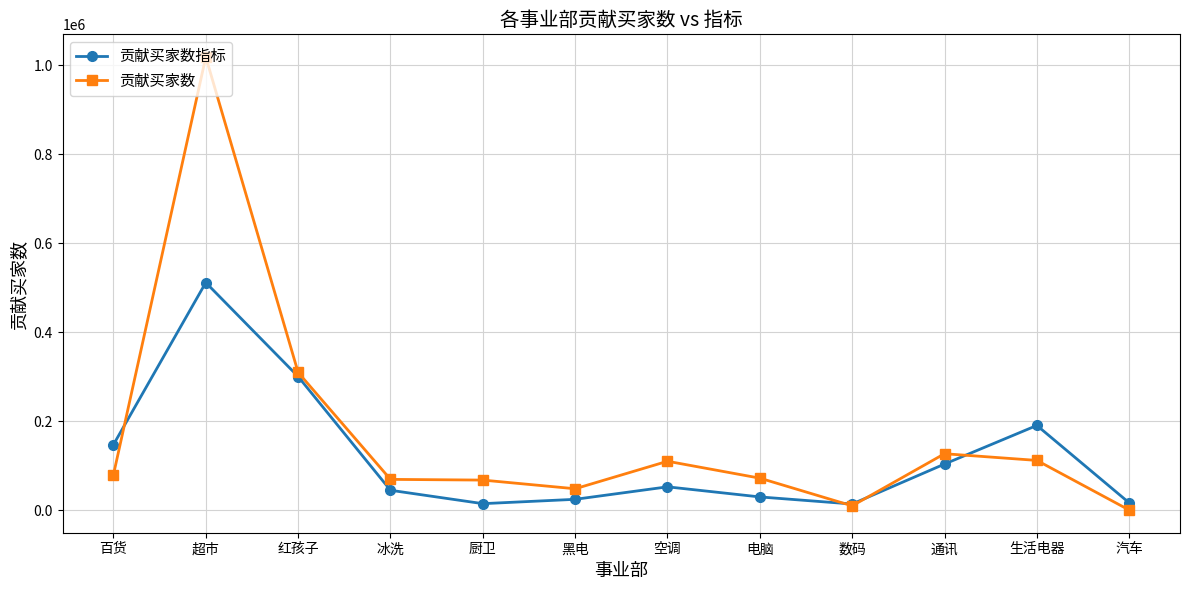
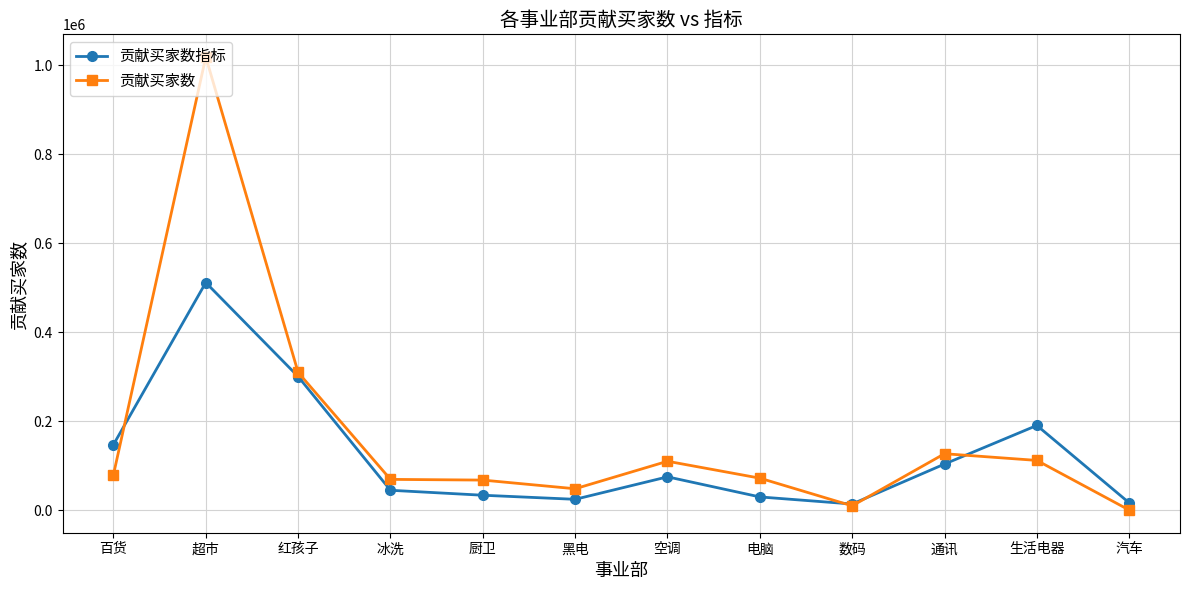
  {
    "贡献买家数指标": {
      "百货": 150000,
      "超市": 510000,
      "红孩子": 300000,
      "冰洗": 40000,
-     "厨卫": 10000,
+     "厨卫": 30000,
      "黑电": 20000,
-     "空调": 50000,
+     "空调": 80000,
      "电脑": 30000,
      "通讯": 100000,
      "生活电器": 190000,
      "汽车": 20000
    },
    "贡献买家数": {
      "百货": 80000,
      "红孩子": 310000,
      "冰洗": 70000,
      "厨卫": 70000,
      "黑电": 50000,
      "空调": 110000,
      "电脑": 70000,
      "通讯": 130000,
      "生活电器": 110000,
      "汽车": 0
    }
  }
